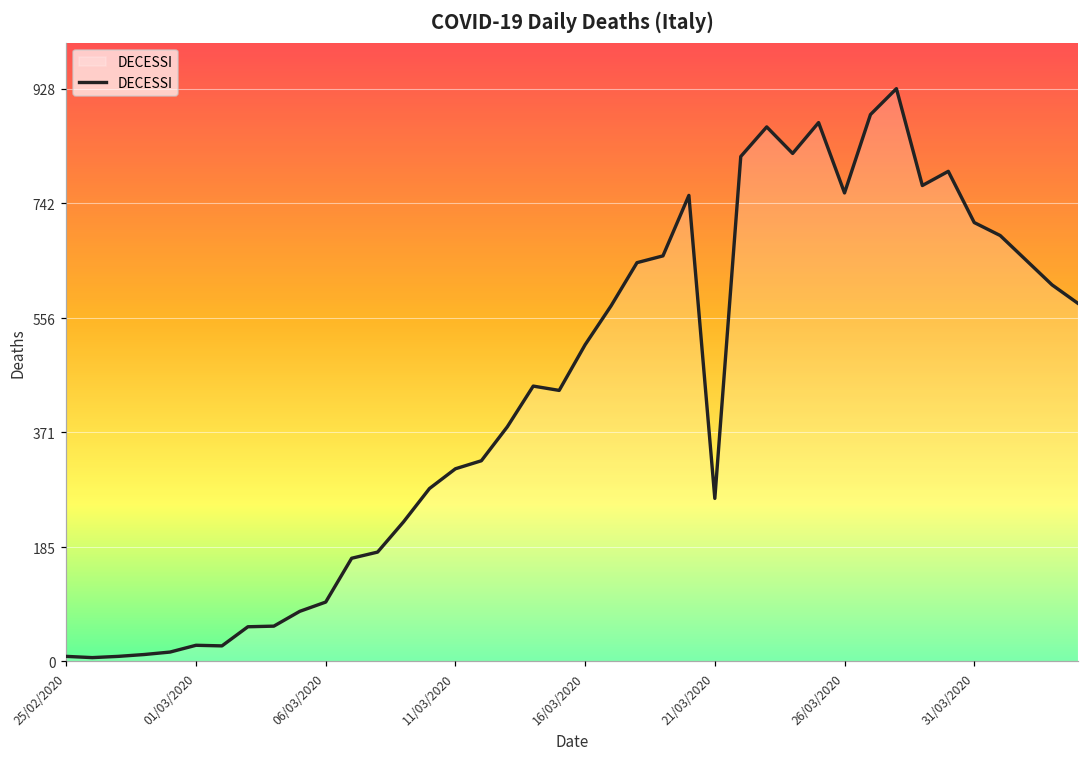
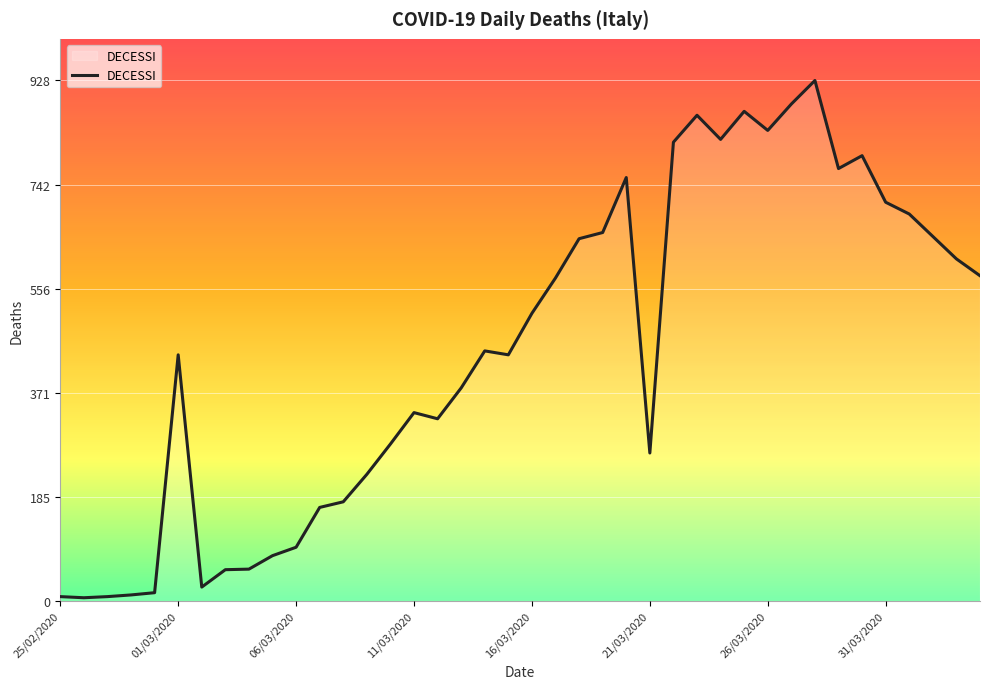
  {
    "25/02/2020": 10,
-   "01/03/2020": 30,
+   "01/03/2020": 440,
    "06/03/2020": 100,
-   "11/03/2020": 310,
+   "11/03/2020": 340,
    "16/03/2020": 510,
    "21/03/2020": 260,
-   "26/03/2020": 760,
+   "26/03/2020": 840,
    "31/03/2020": 710
  }
